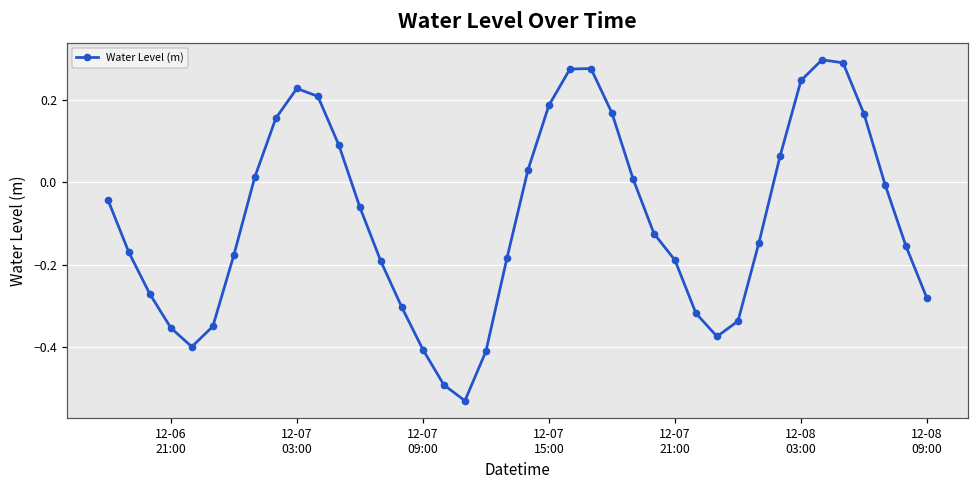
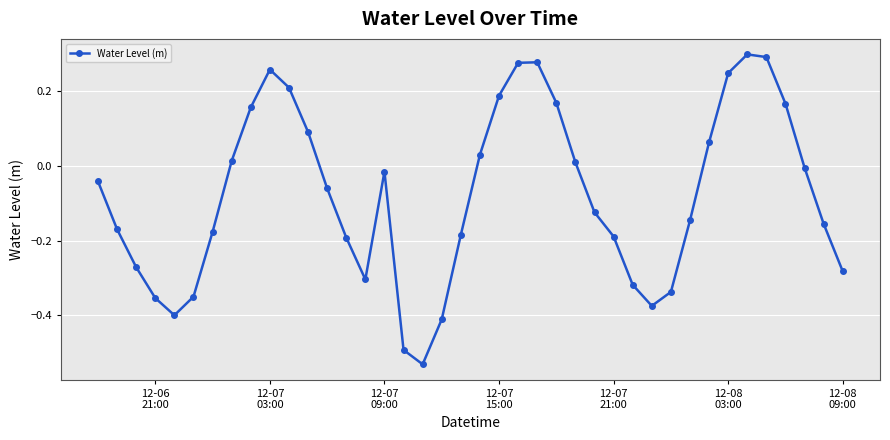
  {
    "12-06 21:00": -0.35,
-   "12-07 03:00": 0.23,
-   "12-07 09:00": -0.41,
+   "12-07 03:00": 0.26,
+   "12-07 09:00": -0.02,
    "12-07 15:00": 0.19,
    "12-07 21:00": -0.19,
    "12-08 03:00": 0.25,
    "12-08 09:00": -0.28
  }
